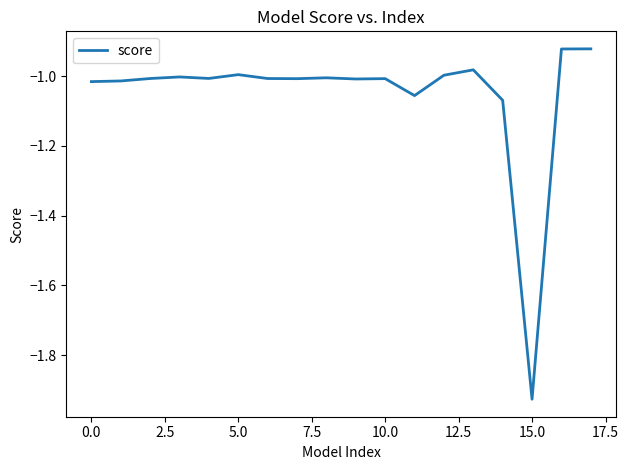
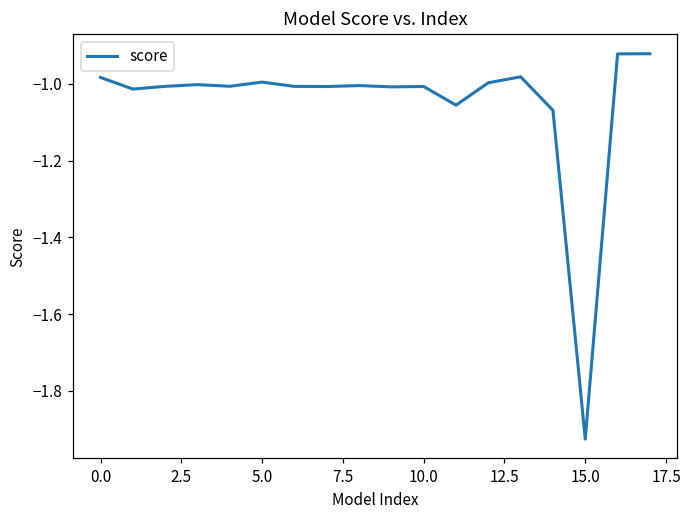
  {
-   "0.0": -1.02,
+   "0.0": -0.98,
    "5.0": -1.00,
    "10.0": -1.01,
    "15.0": -1.93
  }
